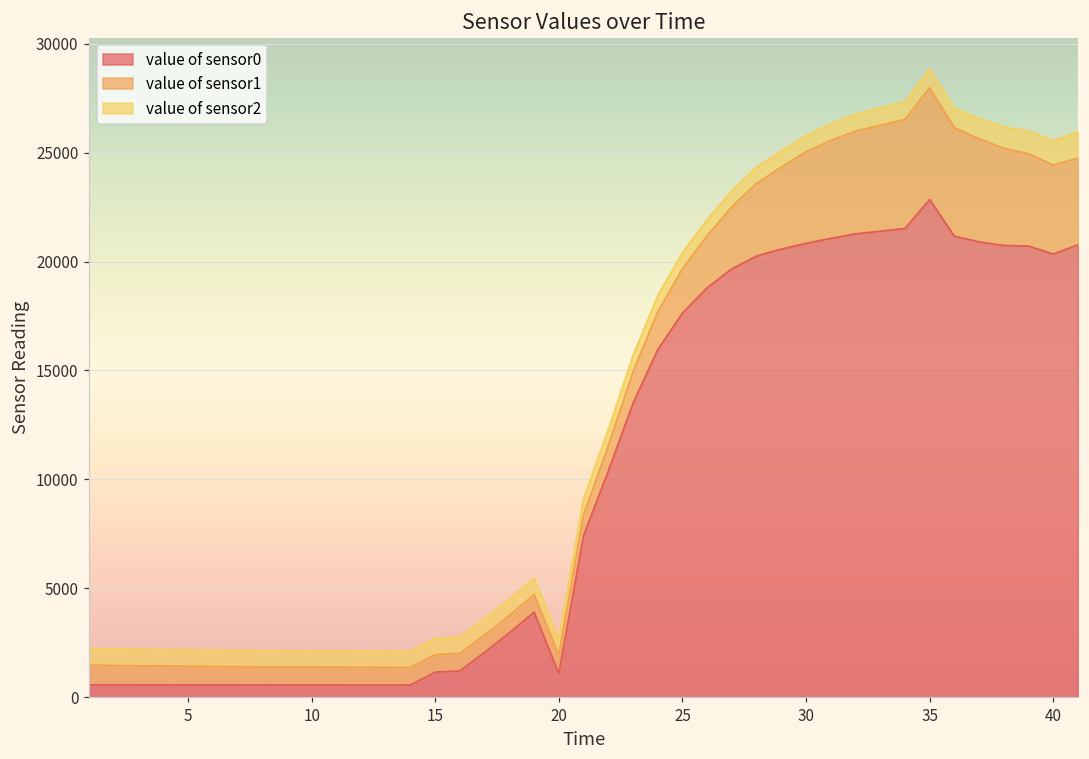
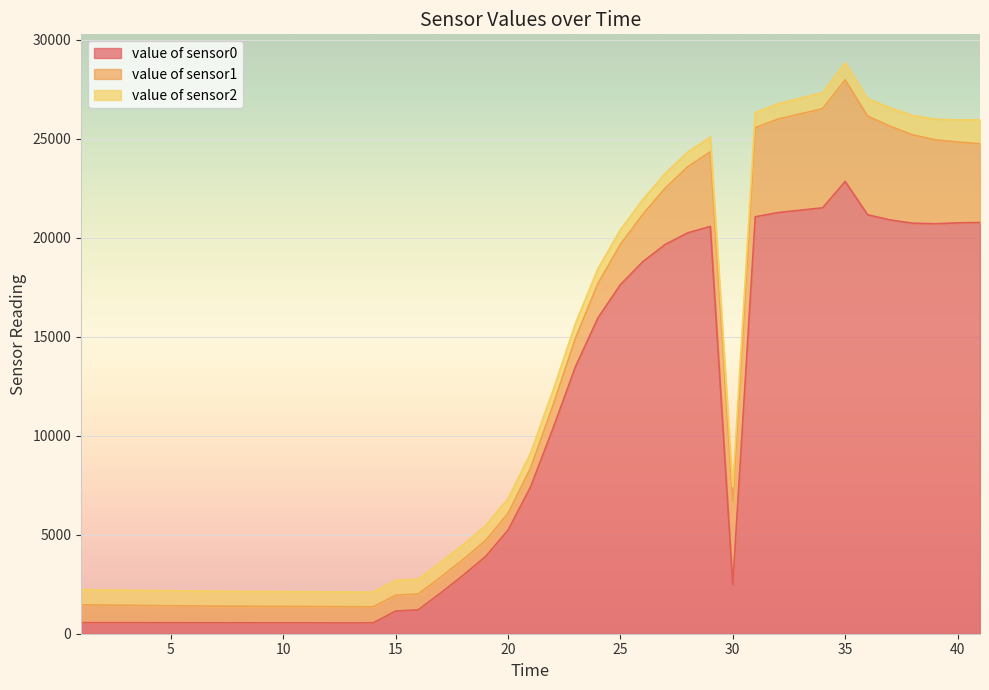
  {
    "value of sensor0": {
      "5": 600,
      "10": 600,
      "15": 1100,
-     "20": 1100,
+     "20": 5200,
      "25": 17600,
-     "30": 20800,
+     "30": 2500,
      "35": 22800,
-     "40": 20300
+     "40": 20800
    }
  }
